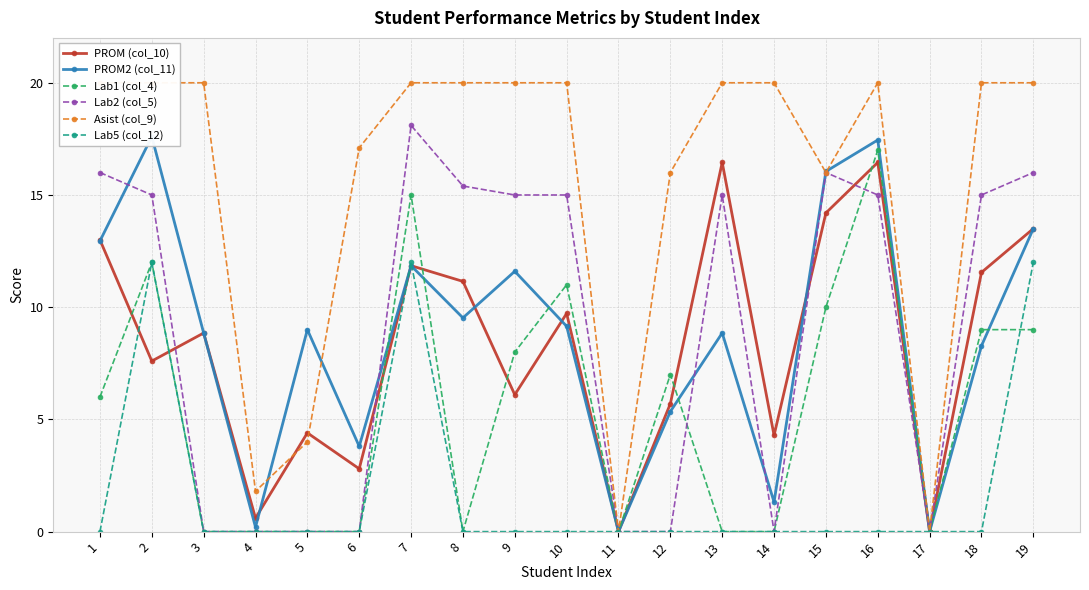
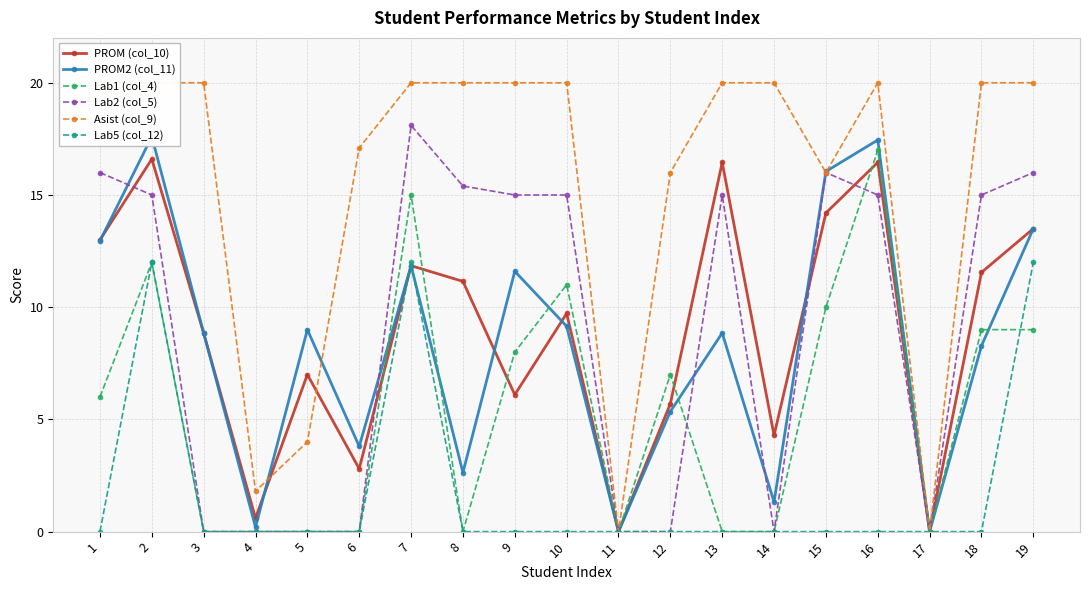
  {
    "PROM (col_10)": {
-     "2": 7.6,
+     "2": 16.6,
      "4": 0.6,
-     "5": 4.4,
+     "5": 7.0,
      "6": 2.8,
      "8": 11.2,
      "9": 6.1,
      "10": 9.7,
      "12": 5.7,
      "13": 16.5,
      "14": 4.3,
      "15": 14.2,
      "16": 16.5,
      "18": 11.6
    },
    "PROM2 (col_11)": {
      "4": 0.2,
      "5": 9.0,
      "6": 3.8,
-     "8": 9.5,
+     "8": 2.6,
      "9": 11.6,
      "10": 9.2,
      "12": 5.4,
      "13": 8.9,
      "14": 1.3,
      "16": 17.5,
      "18": 8.3
    },
    "Lab2 (col_5)": {
      "1": 16.0,
      "2": 15.0,
      "7": 18.1,
      "8": 15.4,
      "9": 15.0,
      "10": 15.0,
      "13": 15.0,
      "16": 15.0,
      "18": 15.0,
      "19": 16.0
    },
    "Asist (col_9)": {
      "3": 20.0,
      "4": 1.8,
      "5": 4.0,
      "6": 17.1,
      "7": 20.0,
      "8": 20.0,
      "9": 20.0,
      "10": 20.0,
      "12": 16.0,
      "13": 20.0,
      "14": 20.0,
      "16": 20.0,
      "18": 20.0,
      "19": 20.0
    }
  }
